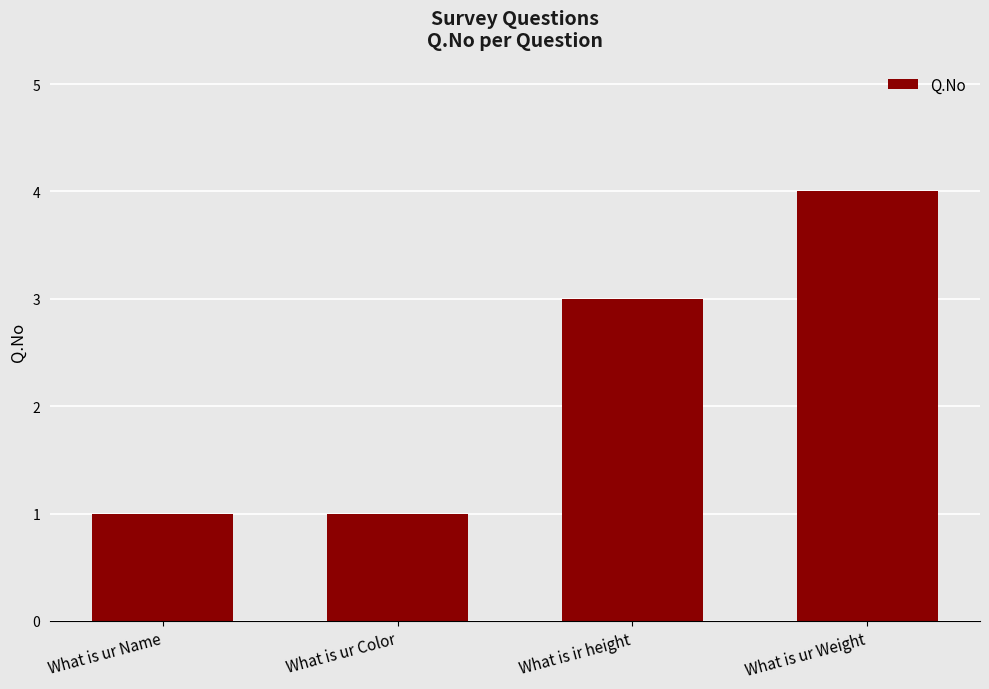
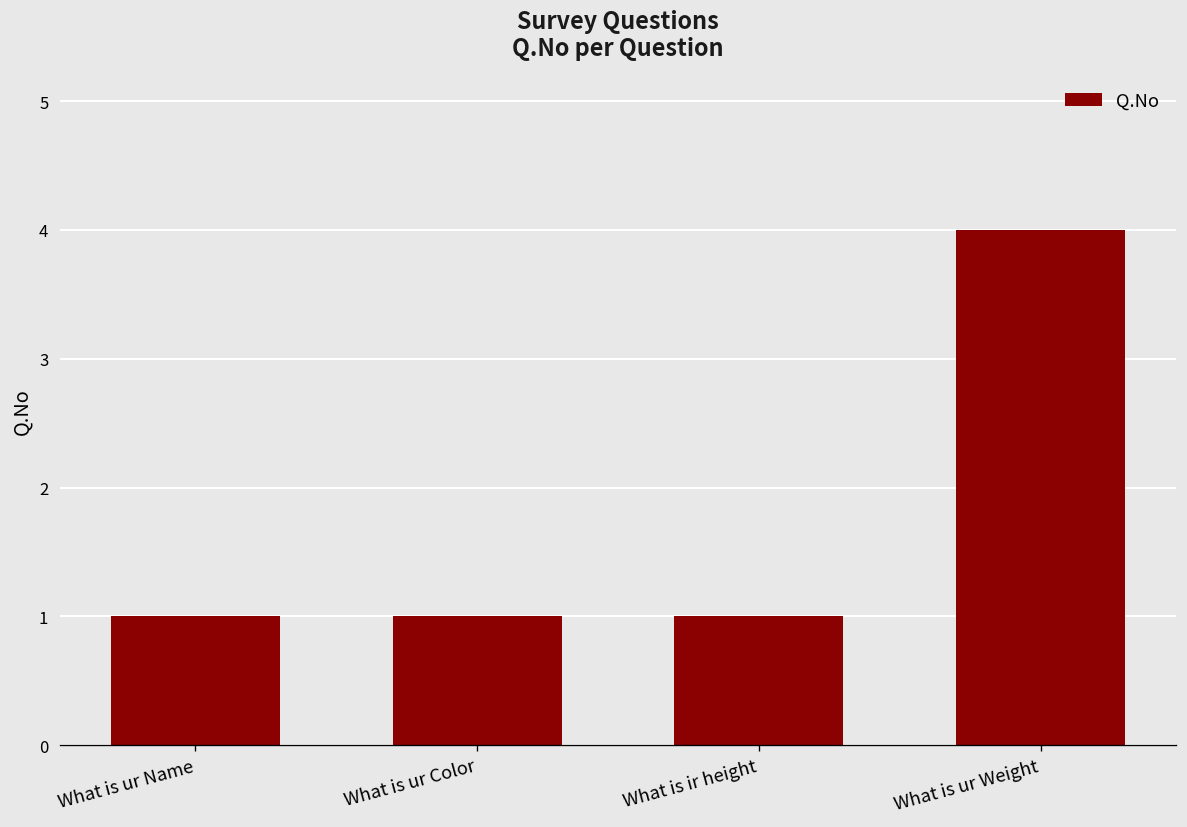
  {
    "What is ur Name": 1,
    "What is ur Color": 1,
-   "What is ir height": 3,
+   "What is ir height": 1,
    "What is ur Weight": 4
  }
